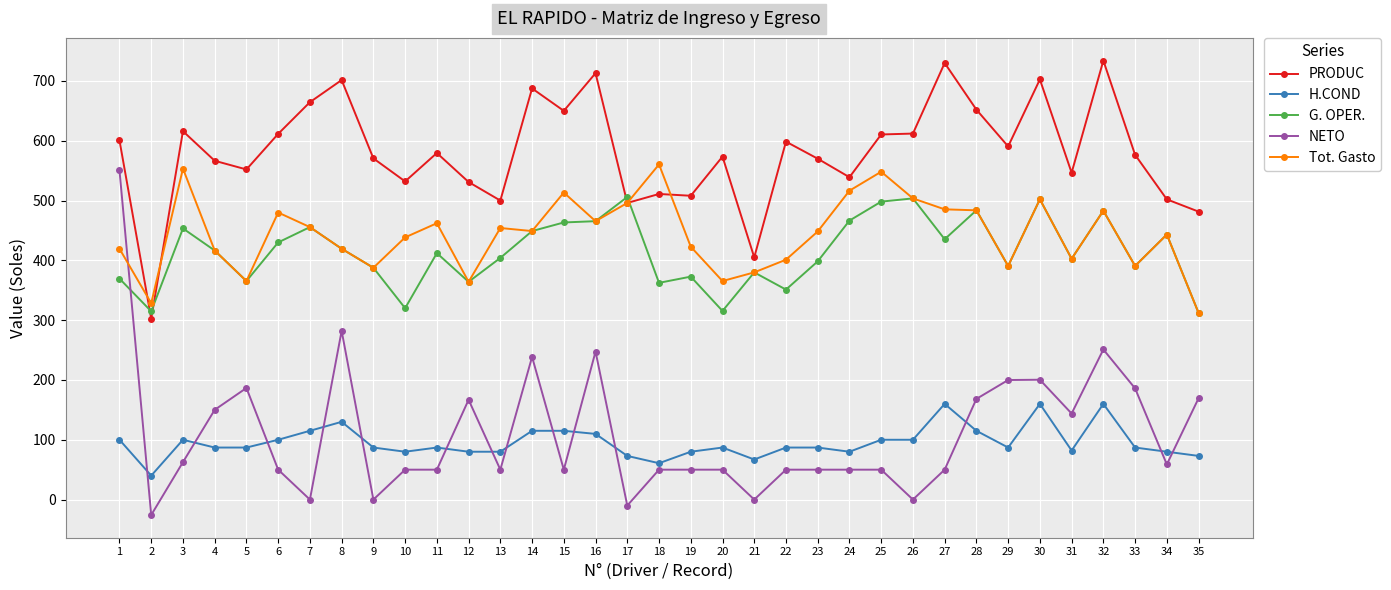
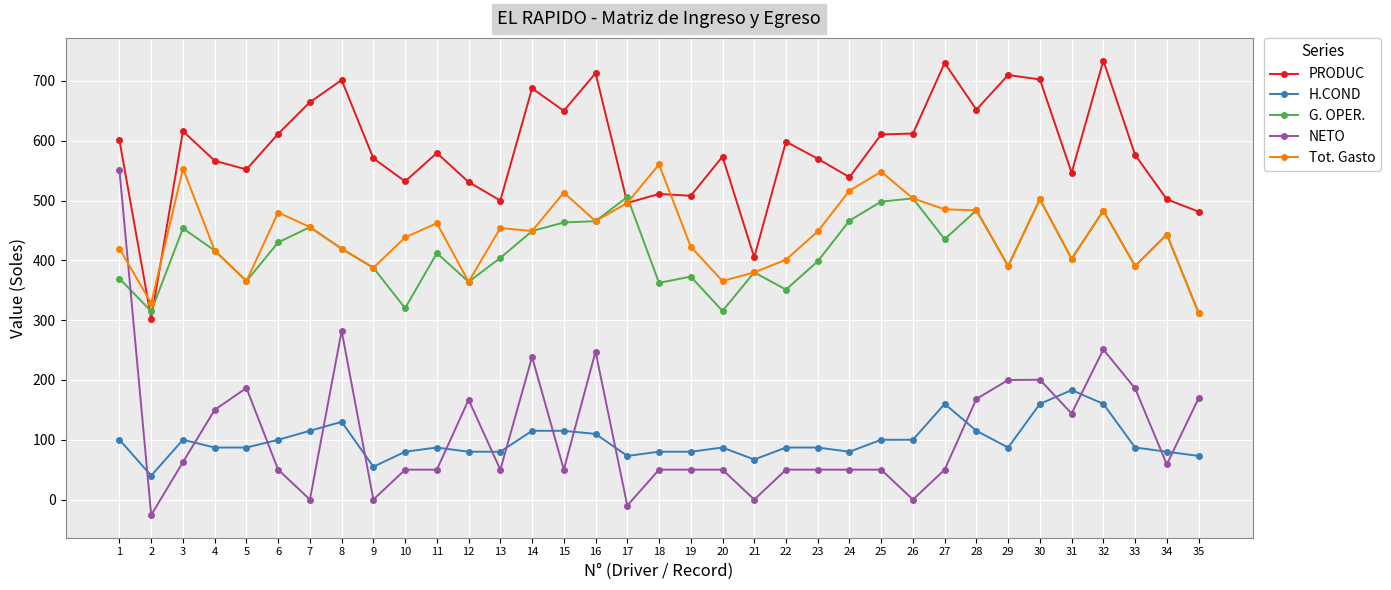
  {
    "PRODUC": {
      "1": 600,
      "2": 300,
      "3": 620,
      "4": 570,
      "5": 550,
      "6": 610,
      "7": 660,
      "8": 700,
      "9": 570,
      "10": 530,
      "11": 580,
      "12": 530,
      "13": 500,
      "14": 690,
      "15": 650,
      "16": 710,
      "18": 510,
      "19": 510,
      "20": 570,
      "21": 410,
      "22": 600,
      "23": 570,
      "24": 540,
      "25": 610,
      "26": 610,
      "27": 730,
      "28": 650,
-     "29": 590,
+     "29": 710,
      "30": 700,
      "31": 550,
      "32": 730,
      "33": 580,
      "34": 500,
      "35": 480
    },
    "H.COND": {
      "1": 100,
      "2": 40,
      "3": 100,
      "4": 90,
      "5": 90,
      "6": 100,
      "7": 120,
      "8": 130,
-     "9": 90,
+     "9": 50,
      "10": 80,
      "11": 90,
      "12": 80,
      "13": 80,
      "14": 120,
      "15": 120,
      "16": 110,
      "17": 70,
-     "18": 60,
+     "18": 80,
      "19": 80,
      "20": 90,
      "21": 70,
      "22": 90,
      "23": 90,
      "24": 80,
      "25": 100,
      "26": 100,
      "27": 160,
      "28": 120,
      "29": 90,
      "30": 160,
-     "31": 80,
+     "31": 180,
      "32": 160,
      "33": 90,
      "34": 80,
      "35": 70
    },
    "G. OPER.": {
      "1": 370,
      "2": 310,
      "3": 450,
      "6": 430,
      "10": 320,
      "11": 410,
      "13": 400,
      "15": 460,
      "17": 510,
      "18": 360,
      "19": 370,
      "20": 320,
      "22": 350,
      "23": 400,
      "24": 470,
      "25": 500,
      "27": 440
    },
    "NETO": {
      "1": 550,
      "2": -30,
      "3": 60,
      "4": 150,
      "5": 190,
      "6": 50,
      "7": 0,
      "8": 280,
      "9": 0,
      "10": 50,
      "11": 50,
      "12": 170,
      "13": 50,
      "14": 240,
      "15": 50,
      "16": 250,
      "17": -10,
      "18": 50,
      "19": 50,
      "20": 50,
      "21": 0,
      "22": 50,
      "23": 50,
      "24": 50,
      "25": 50,
      "26": 0,
      "27": 50,
      "28": 170,
      "29": 200,
      "30": 200,
      "31": 140,
      "32": 250,
      "33": 190,
      "34": 60,
      "35": 170
    },
    "Tot. Gasto": {
      "1": 420,
      "2": 330,
      "3": 550,
      "6": 480,
      "10": 440,
      "11": 460,
      "13": 450,
      "15": 510,
      "18": 560,
      "19": 420,
      "20": 370,
      "22": 400,
      "23": 450,
      "24": 520,
      "25": 550,
      "27": 490
    }
  }
